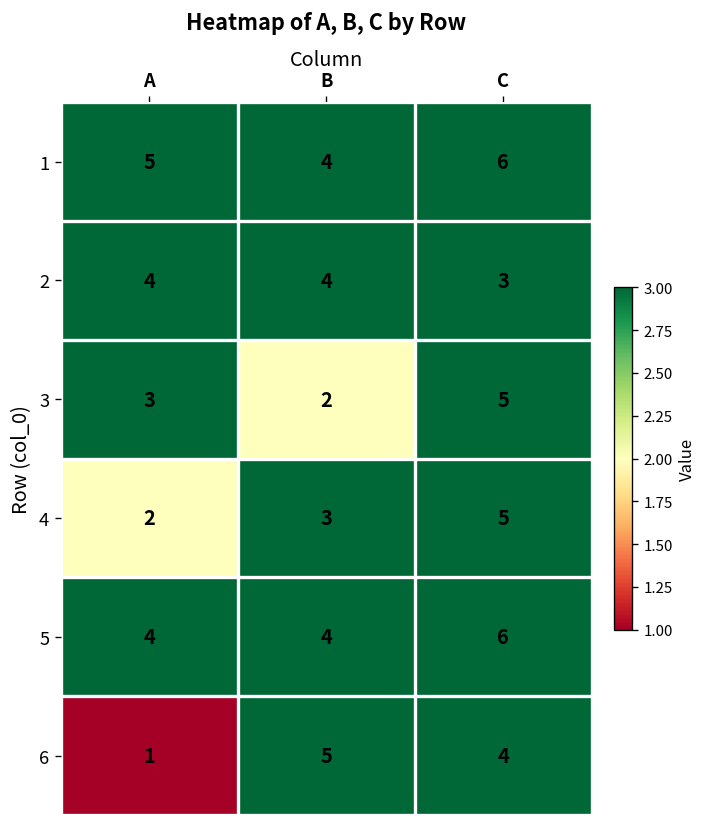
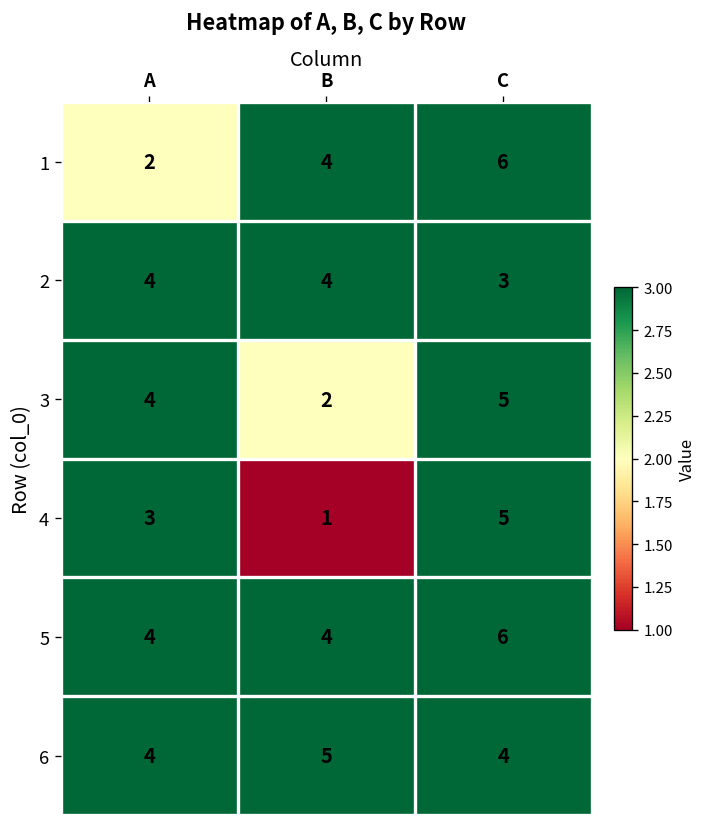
  {
    "1": {
-     "A": 5,
+     "A": 2,
      "B": 4,
      "C": 6
    },
    "2": {
      "A": 4,
      "B": 4,
      "C": 3
    },
    "3": {
-     "A": 3,
+     "A": 4,
      "B": 2,
      "C": 5
    },
    "4": {
-     "A": 2,
-     "B": 3,
+     "A": 3,
+     "B": 1,
      "C": 5
    },
    "5": {
      "A": 4,
      "B": 4,
      "C": 6
    },
    "6": {
-     "A": 1,
+     "A": 4,
      "B": 5,
      "C": 4
    }
  }
